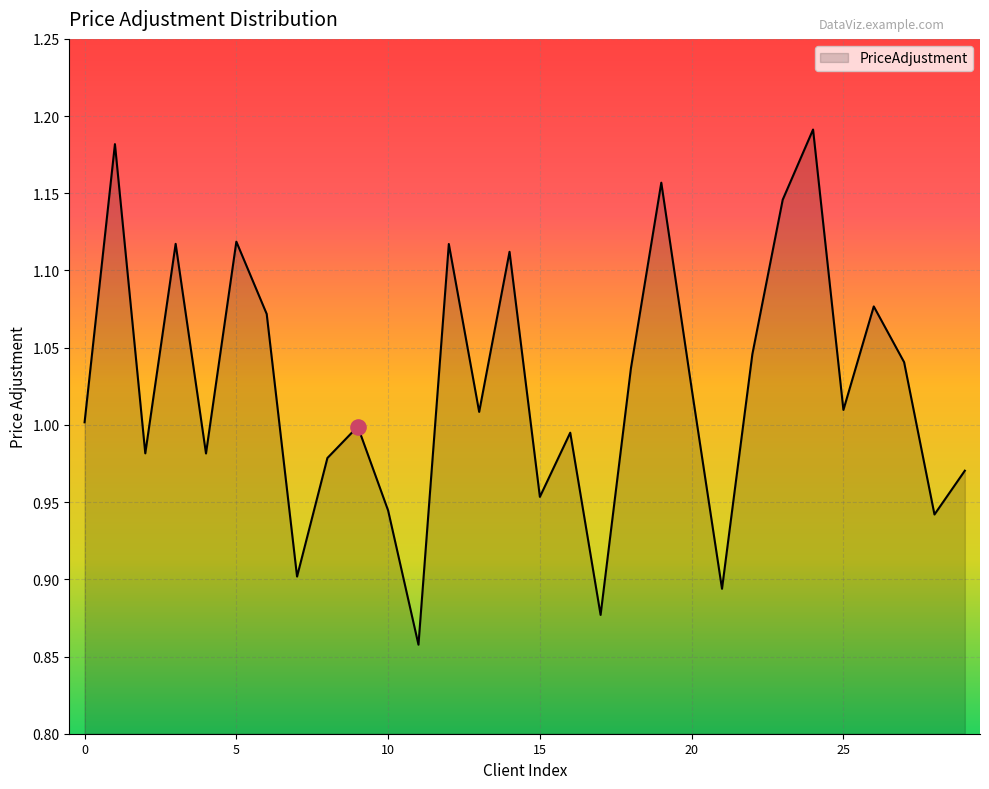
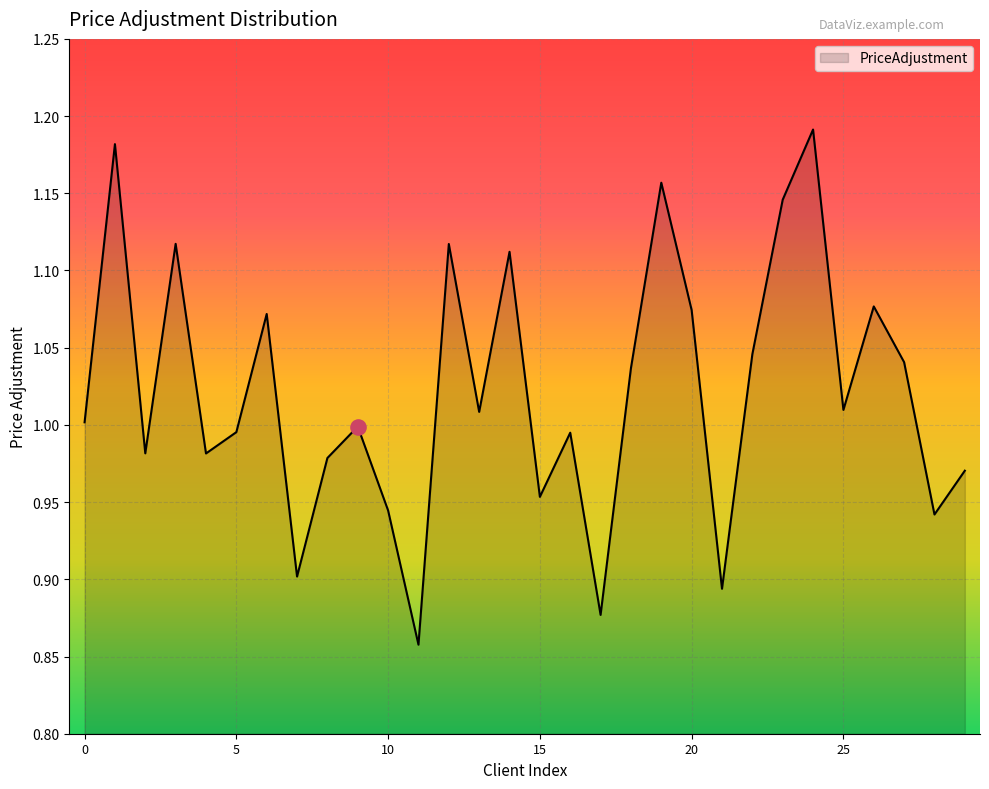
  {
    "PriceAdjustment": {
      "0": 1.002,
-     "5": 1.119,
+     "5": 0.995,
      "10": 0.945,
      "15": 0.953,
-     "20": 1.024,
+     "20": 1.074,
      "25": 1.010
    }
  }
